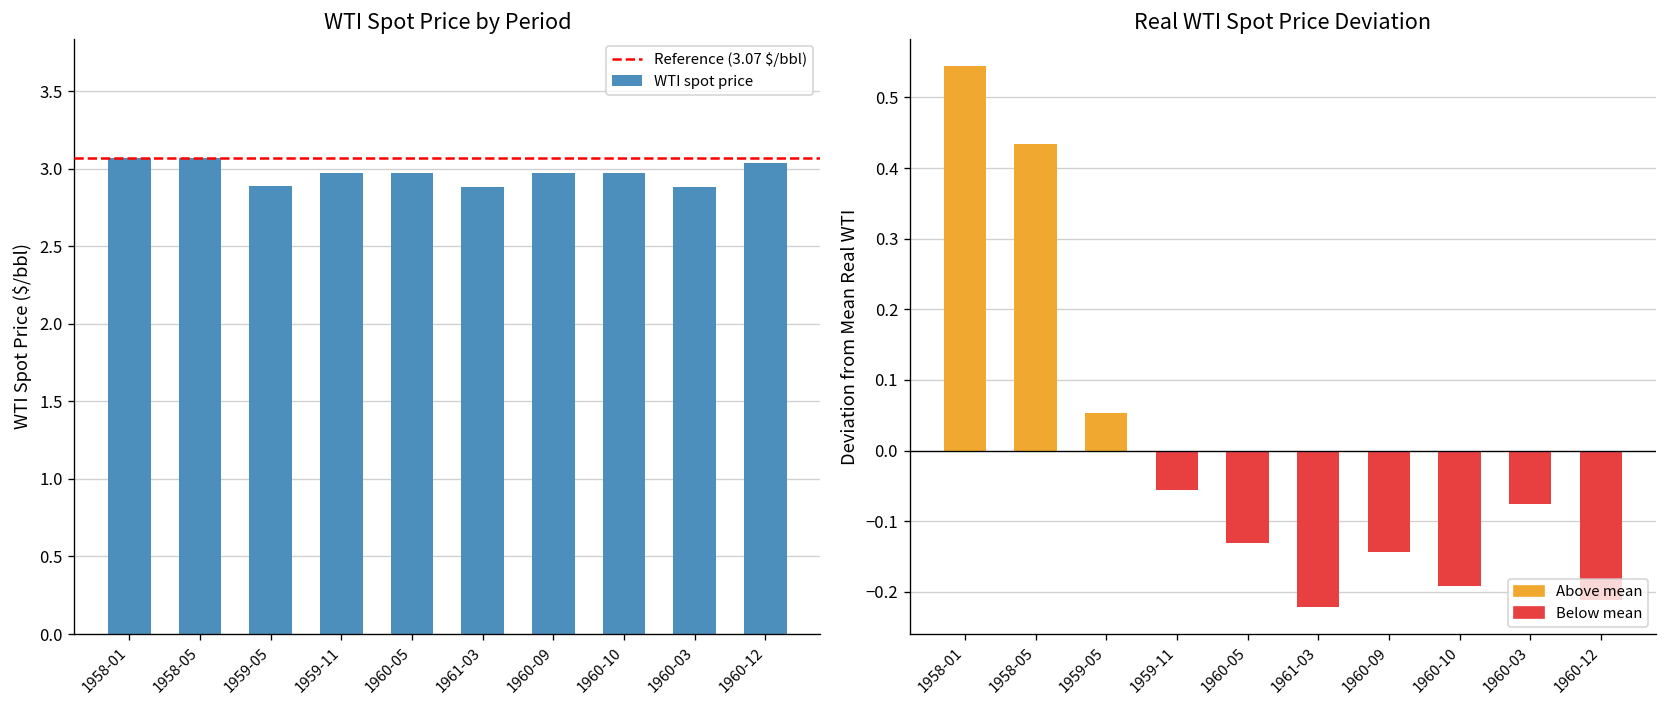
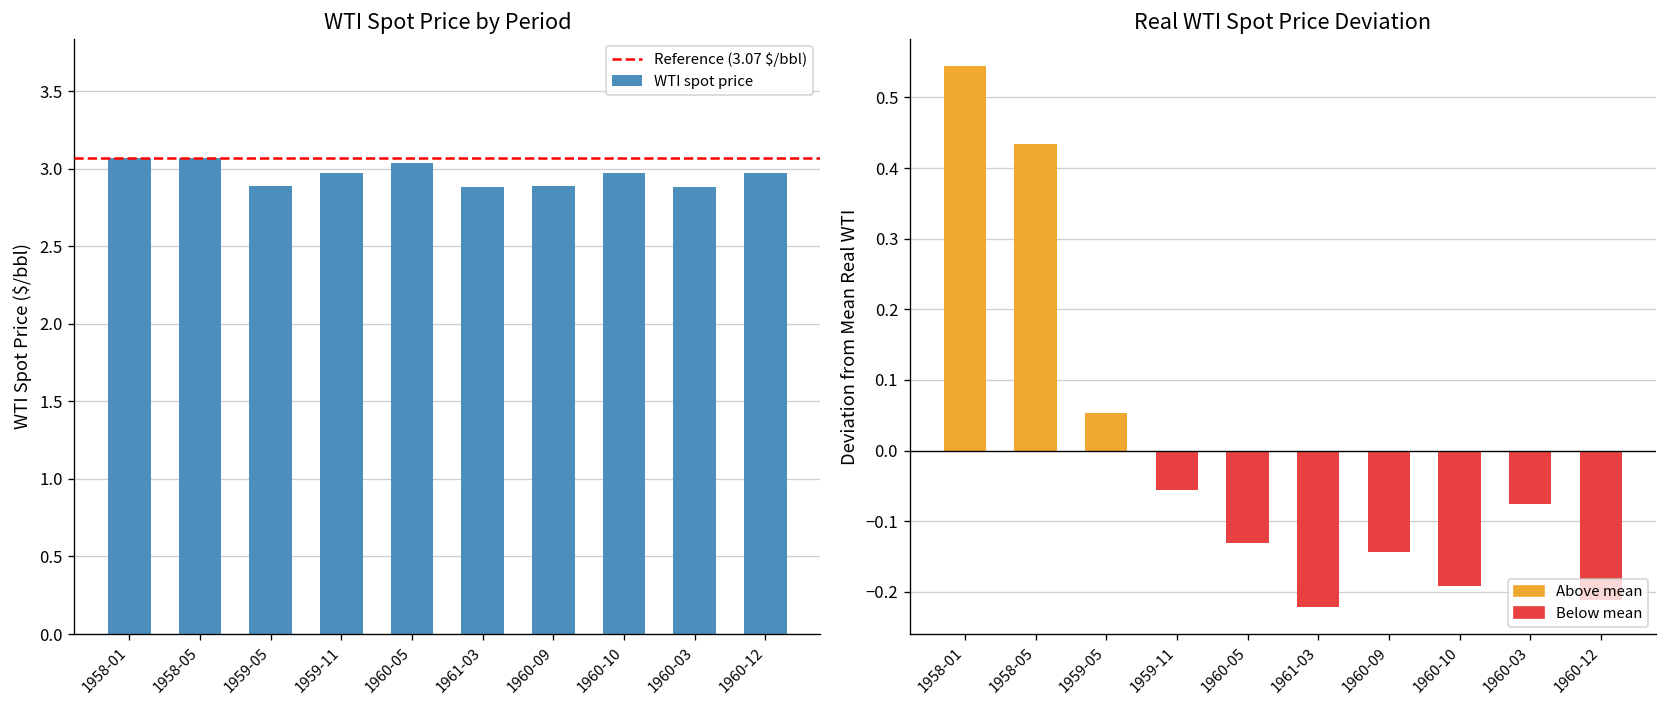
  {
    "WTI Spot Price by Period": {
      "1958-01": 3.07,
      "1958-05": 3.07,
      "1959-05": 2.89,
      "1959-11": 2.97,
-     "1960-05": 2.97,
+     "1960-05": 3.04,
      "1961-03": 2.88,
-     "1960-09": 2.97,
+     "1960-09": 2.89,
      "1960-10": 2.97,
      "1960-03": 2.88,
-     "1960-12": 3.04
+     "1960-12": 2.97
    },
    "Real WTI Spot Price Deviation": {
      "Below mean": {
        "1959-11": -0.06,
        "1960-05": -0.13,
        "1961-03": -0.22,
        "1960-09": -0.14,
        "1960-10": -0.19,
        "1960-03": -0.08
      }
    }
  }
